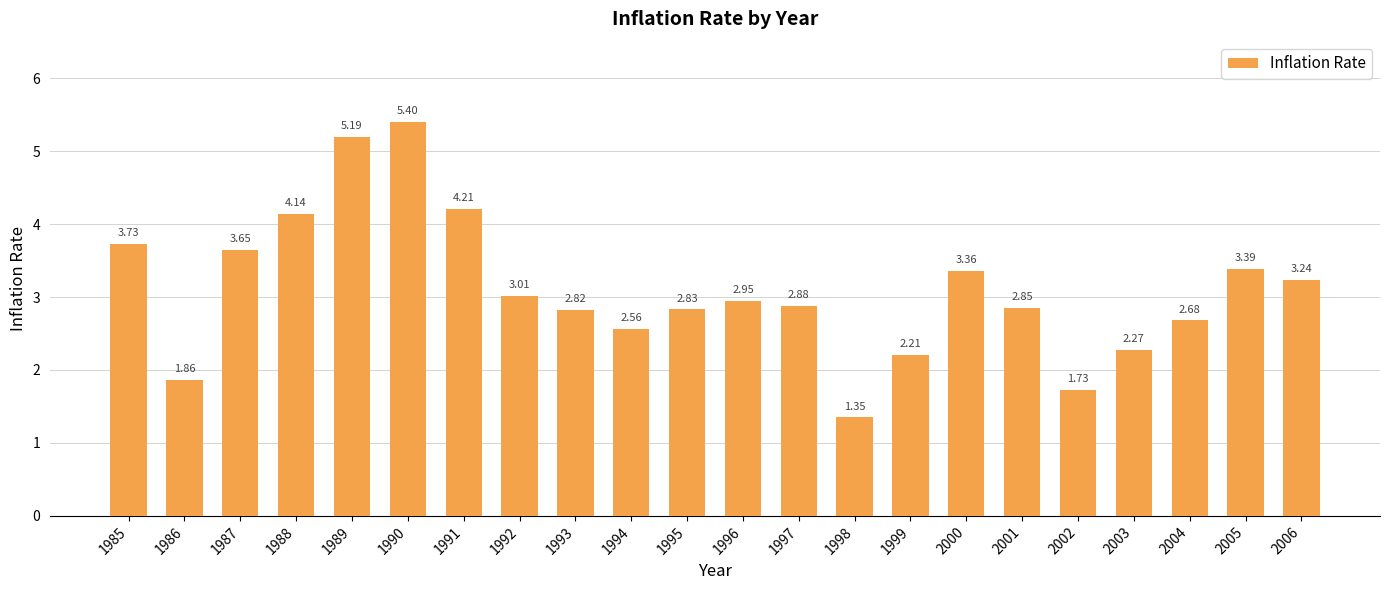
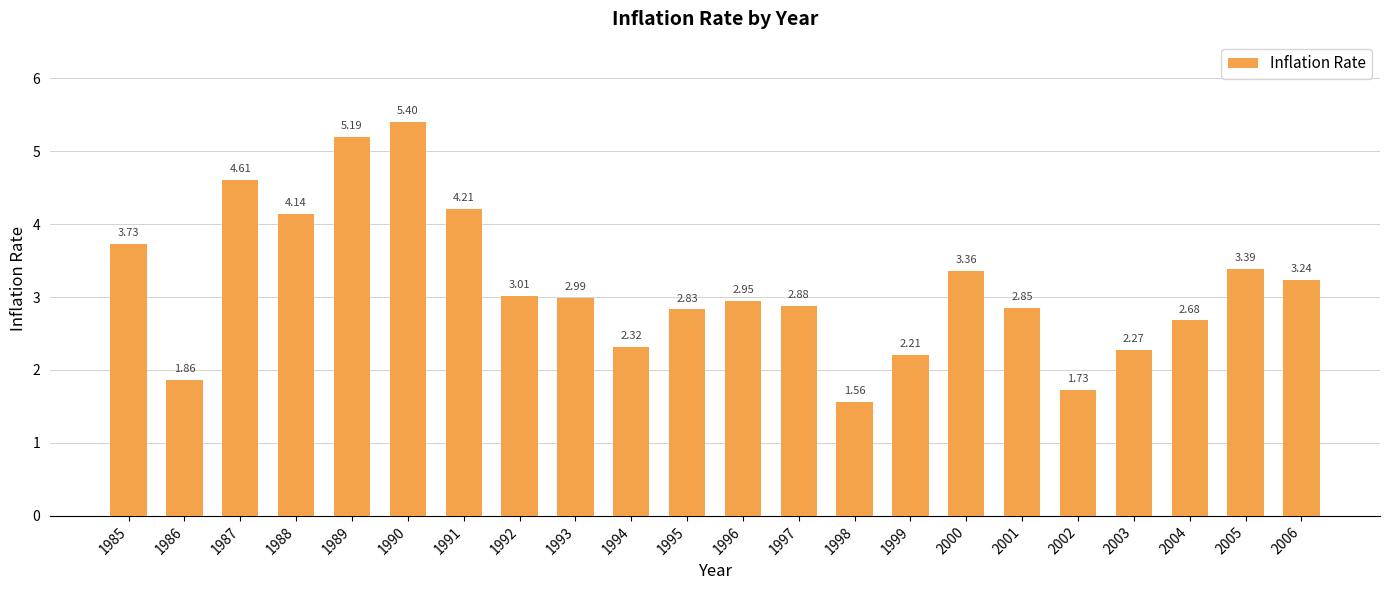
  {
    "1985": 3.73,
    "1986": 1.86,
-   "1987": 3.65,
+   "1987": 4.61,
    "1988": 4.14,
    "1989": 5.19,
    "1990": 5.40,
    "1991": 4.21,
    "1992": 3.01,
-   "1993": 2.82,
-   "1994": 2.56,
+   "1993": 2.99,
+   "1994": 2.32,
    "1995": 2.83,
    "1996": 2.95,
    "1997": 2.88,
-   "1998": 1.35,
+   "1998": 1.56,
    "1999": 2.21,
    "2000": 3.36,
    "2001": 2.85,
    "2002": 1.73,
    "2003": 2.27,
    "2004": 2.68,
    "2005": 3.39,
    "2006": 3.24
  }
